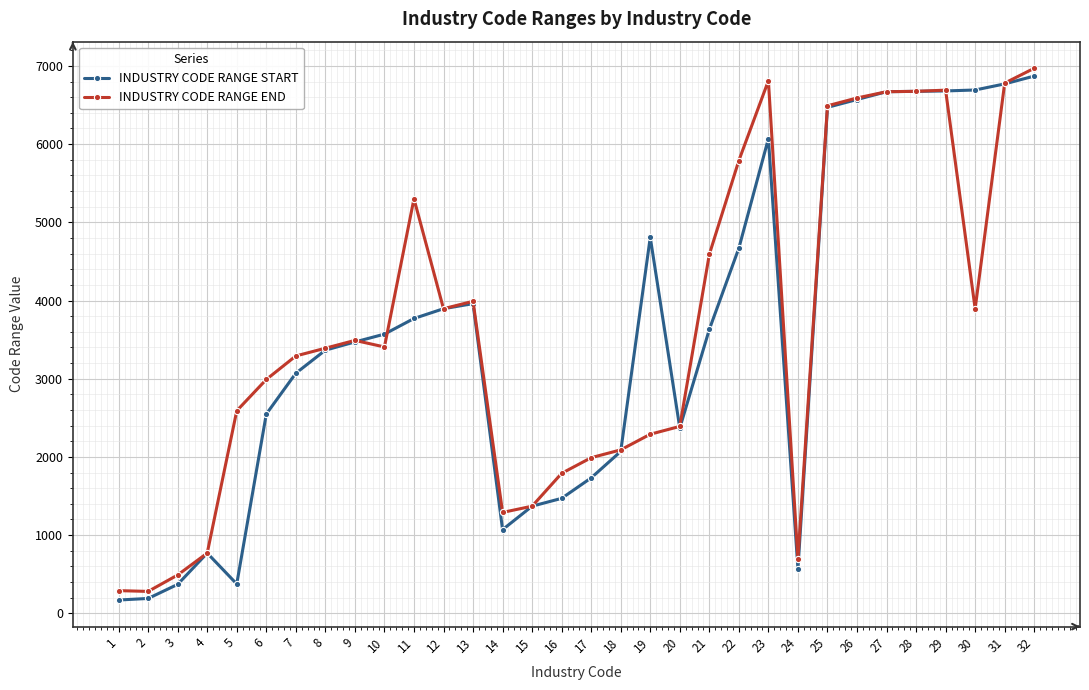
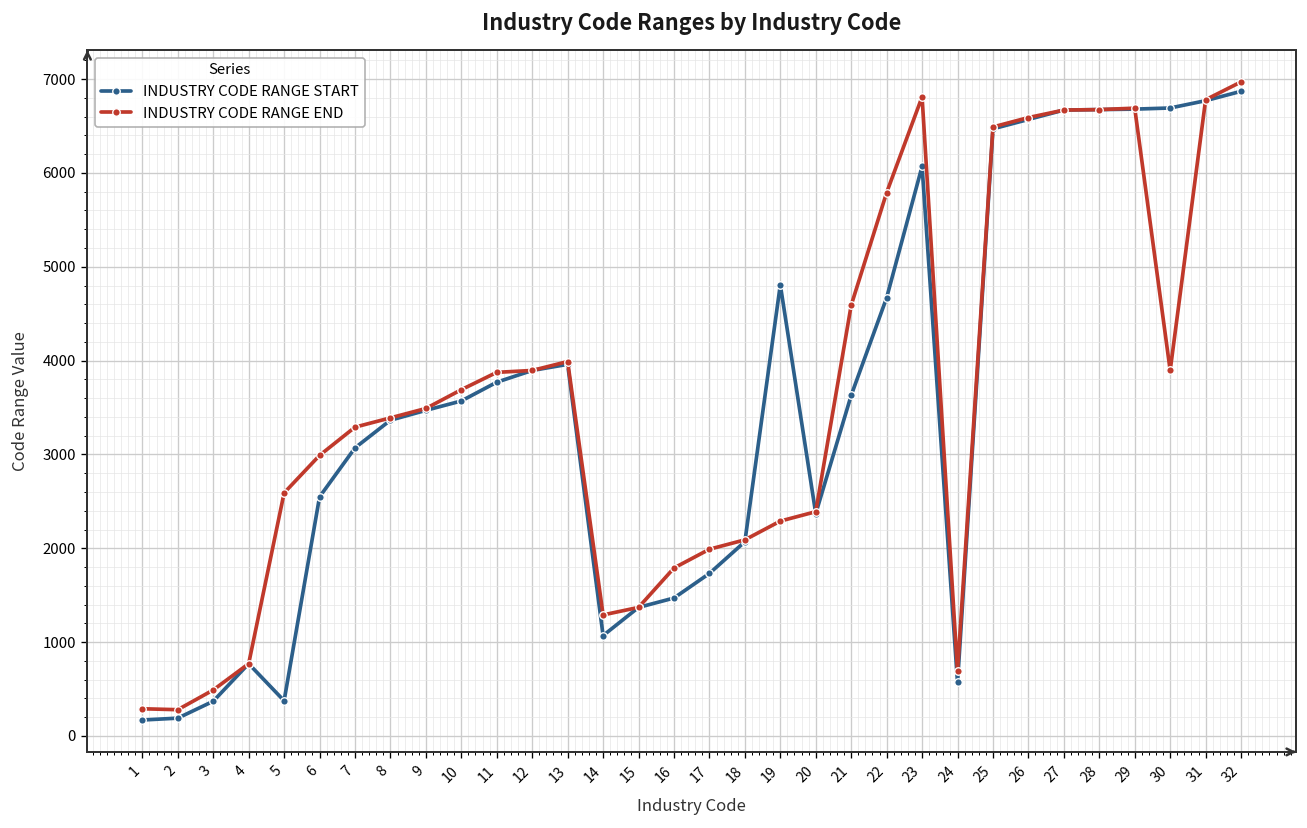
  {
    "INDUSTRY CODE RANGE START": {
      "1": 200,
      "2": 200,
      "3": 400,
      "5": 400,
      "6": 2500,
      "7": 3100,
      "10": 3600,
      "11": 3800,
      "14": 1100,
      "16": 1500,
      "17": 1700,
      "19": 4800,
      "21": 3600,
      "22": 4700,
      "23": 6100,
      "24": 600,
      "30": 6700,
      "32": 6900
    },
    "INDUSTRY CODE RANGE END": {
      "1": 300,
      "2": 300,
      "3": 500,
      "5": 2600,
      "6": 3000,
      "7": 3300,
-     "10": 3400,
-     "11": 5300,
+     "10": 3700,
+     "11": 3900,
      "14": 1300,
      "16": 1800,
      "17": 2000,
      "19": 2300,
      "21": 4600,
      "22": 5800,
      "23": 6800,
      "24": 700,
      "30": 3900,
      "32": 7000
    }
  }
